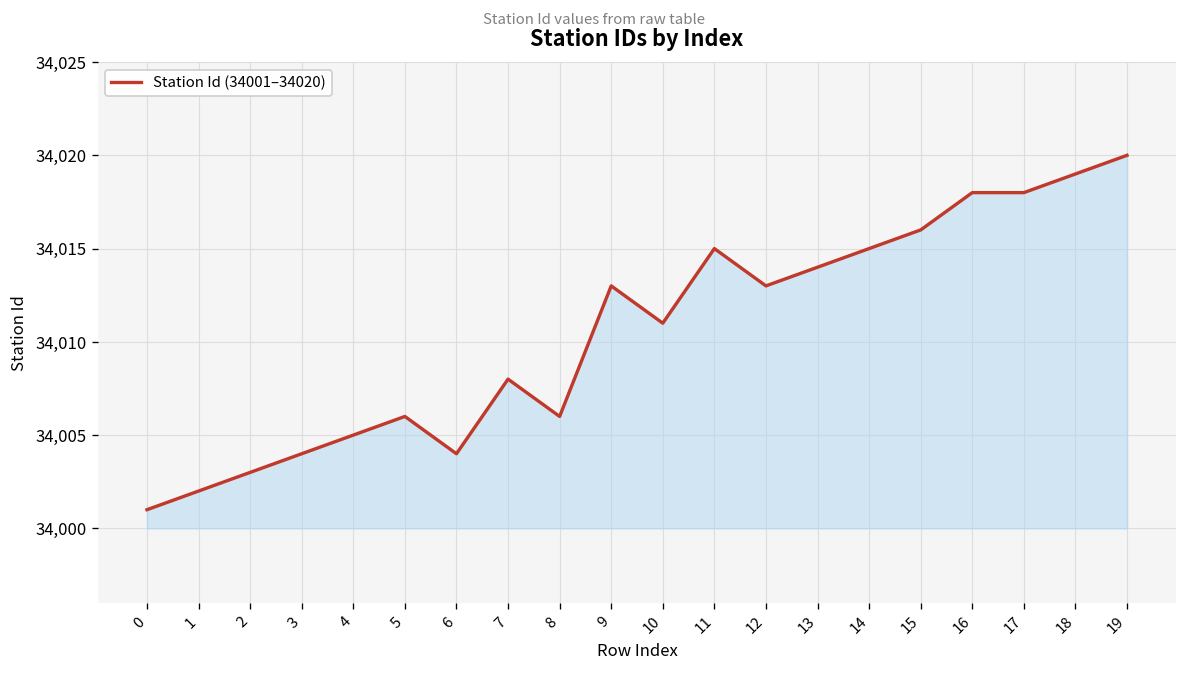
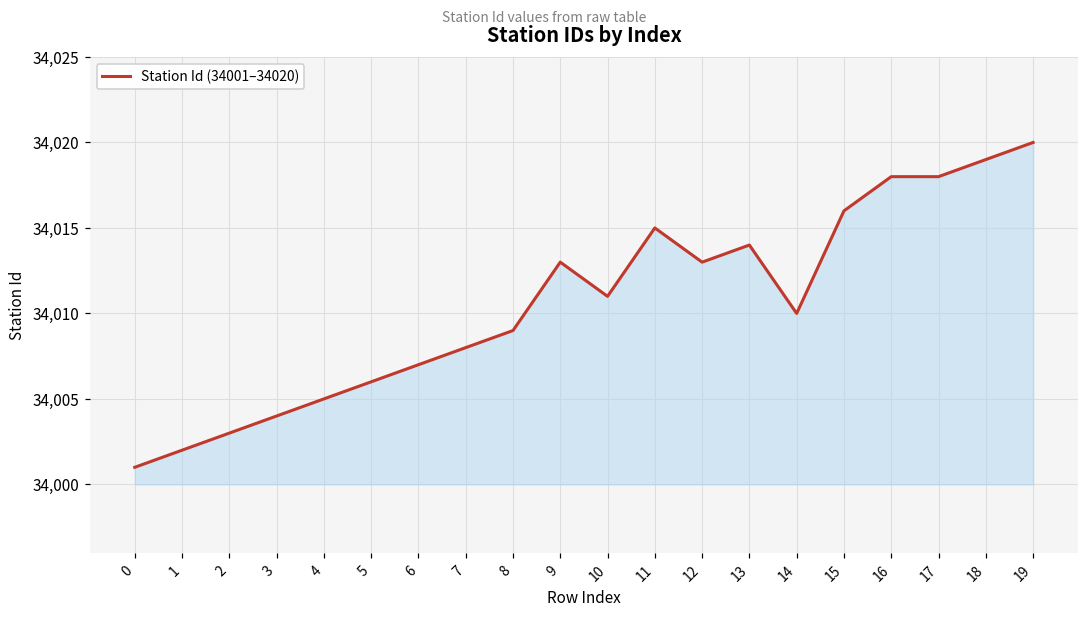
  {
    "0": "34,001",
    "1": "34,002",
    "2": "34,003",
    "3": "34,004",
    "4": "34,005",
    "5": "34,006",
-   "6": "34,004",
+   "6": "34,007",
    "7": "34,008",
-   "8": "34,006",
+   "8": "34,009",
    "9": "34,013",
    "10": "34,011",
    "11": "34,015",
    "12": "34,013",
    "13": "34,014",
-   "14": "34,015",
+   "14": "34,010",
    "15": "34,016",
    "16": "34,018",
    "17": "34,018",
    "18": "34,019",
    "19": "34,020"
  }
